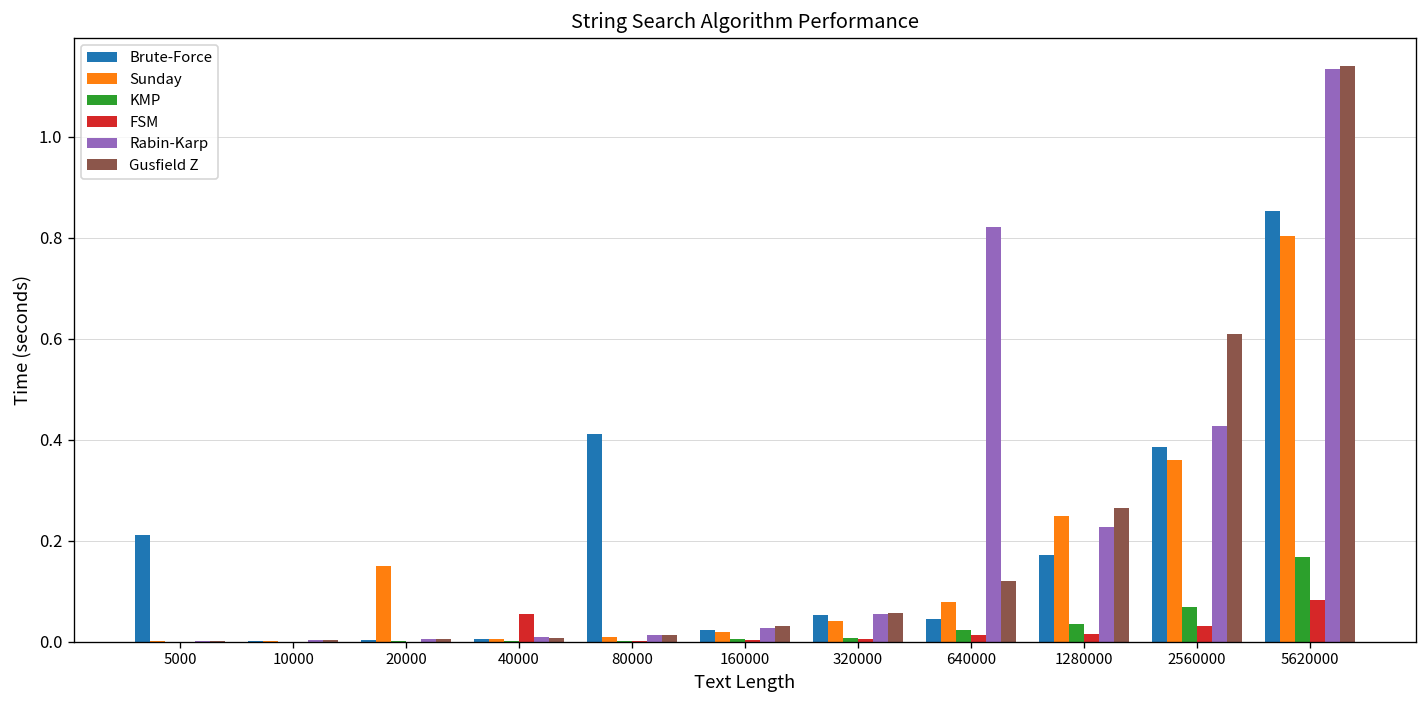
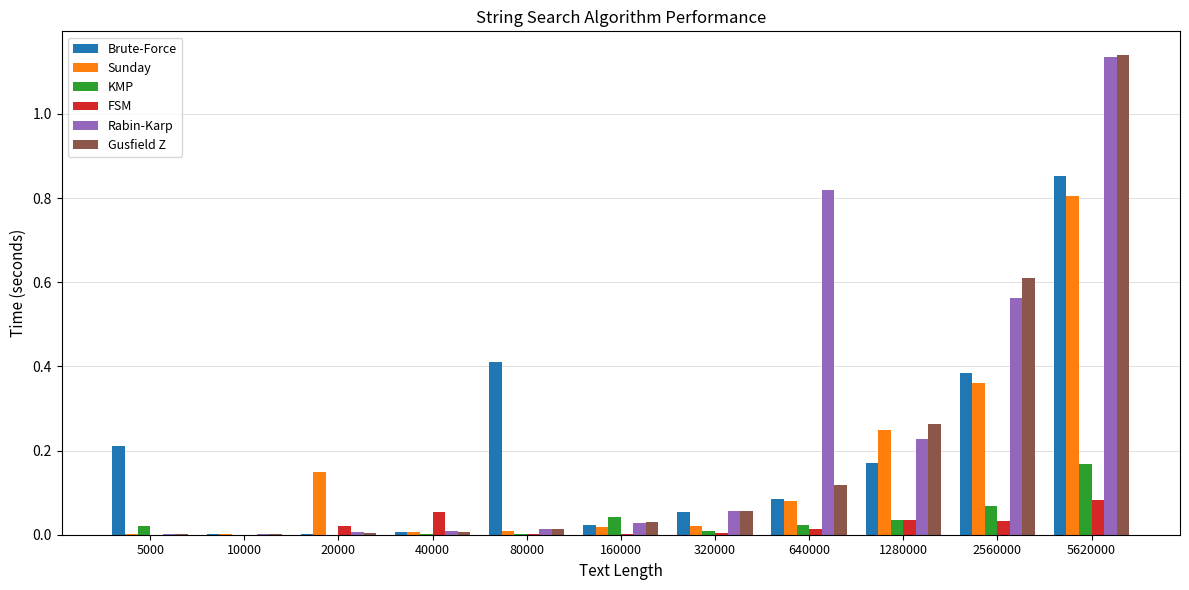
  {
    "Brute-Force": {
      "5000": 0.21,
      "80000": 0.41,
      "160000": 0.02,
      "320000": 0.05,
-     "640000": 0.05,
+     "640000": 0.08,
      "1280000": 0.17,
      "2560000": 0.38,
      "5620000": 0.85
    },
    "Sunday": {
      "20000": 0.15,
      "80000": 0.01,
      "160000": 0.02,
-     "320000": 0.04,
+     "320000": 0.02,
      "640000": 0.08,
      "1280000": 0.25,
      "2560000": 0.36,
      "5620000": 0.80
    },
    "KMP": {
-     "5000": 0.00,
-     "160000": 0.00,
+     "5000": 0.02,
+     "160000": 0.04,
      "320000": 0.01,
      "640000": 0.02,
      "1280000": 0.03,
      "2560000": 0.07,
      "5620000": 0.17
    },
    "FSM": {
-     "20000": 0.00,
+     "20000": 0.02,
      "40000": 0.05,
      "640000": 0.01,
-     "1280000": 0.02,
+     "1280000": 0.04,
      "2560000": 0.03,
      "5620000": 0.08
    },
    "Rabin-Karp": {
      "40000": 0.01,
      "80000": 0.01,
      "160000": 0.03,
      "320000": 0.06,
      "640000": 0.82,
      "1280000": 0.23,
-     "2560000": 0.43,
+     "2560000": 0.56,
      "5620000": 1.13
    },
    "Gusfield Z": {
      "40000": 0.01,
      "80000": 0.01,
      "160000": 0.03,
      "320000": 0.06,
      "640000": 0.12,
      "1280000": 0.26,
      "2560000": 0.61,
      "5620000": 1.14
    }
  }
